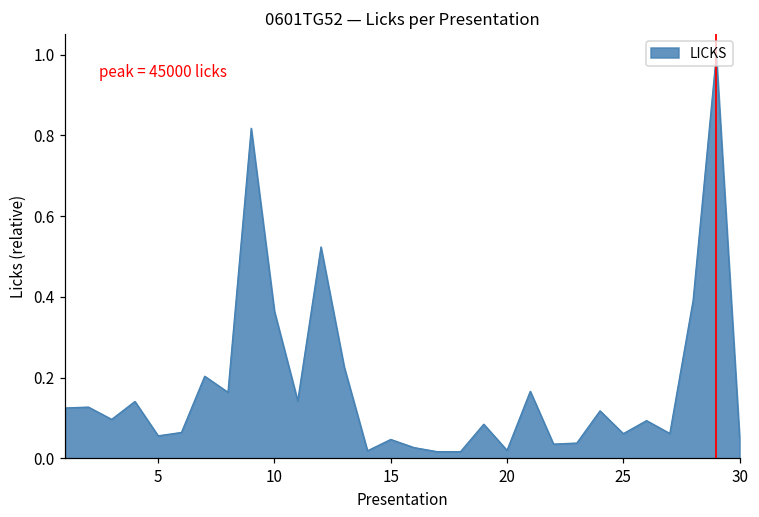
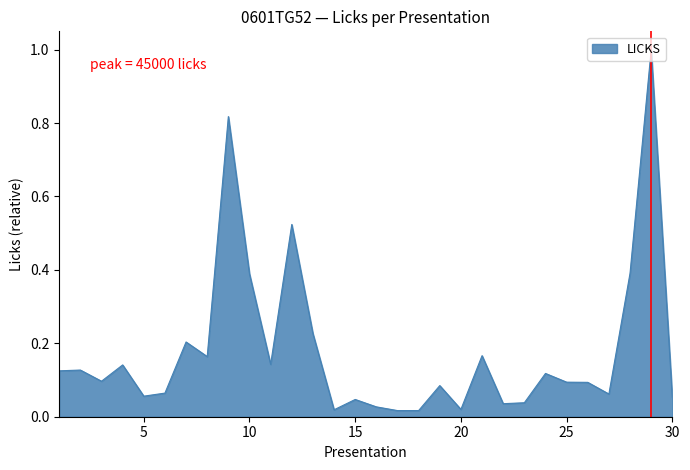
  {
    "5": 0.06,
-   "10": 0.36,
+   "10": 0.39,
    "15": 0.05,
    "20": 0.02,
-   "25": 0.06,
+   "25": 0.09,
    "30": 0.05
  }
